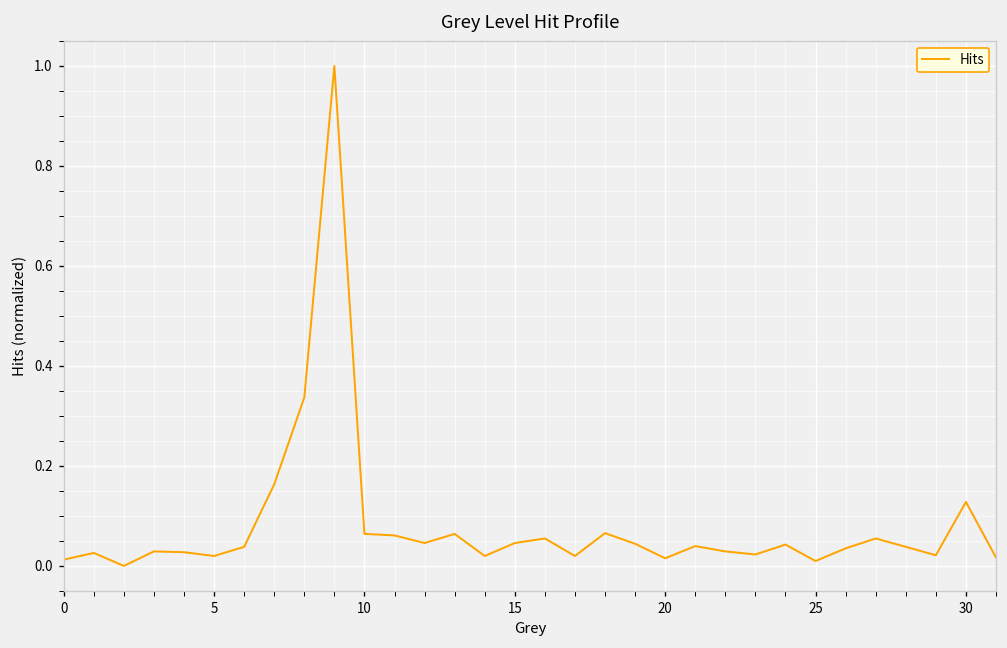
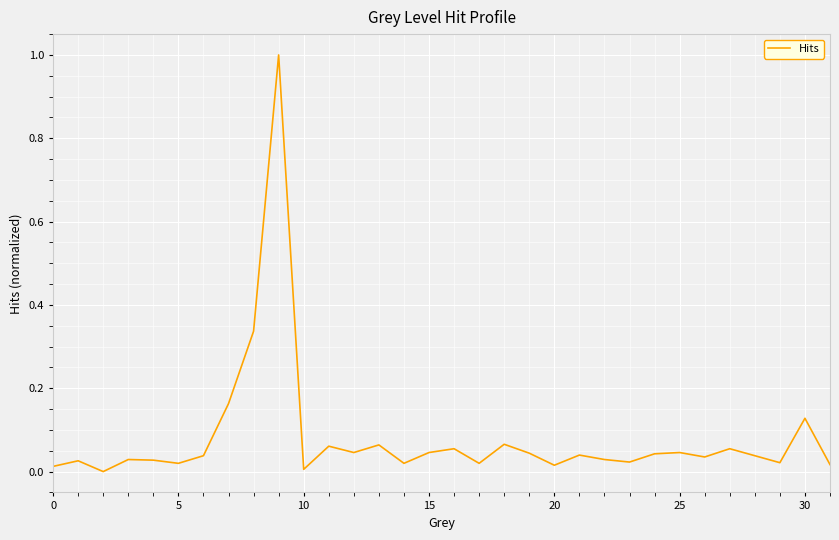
  {
    "0": 0.01,
    "5": 0.02,
-   "10": 0.06,
+   "10": 0.01,
    "15": 0.05,
    "20": 0.02,
-   "25": 0.01,
+   "25": 0.05,
    "30": 0.13
  }
